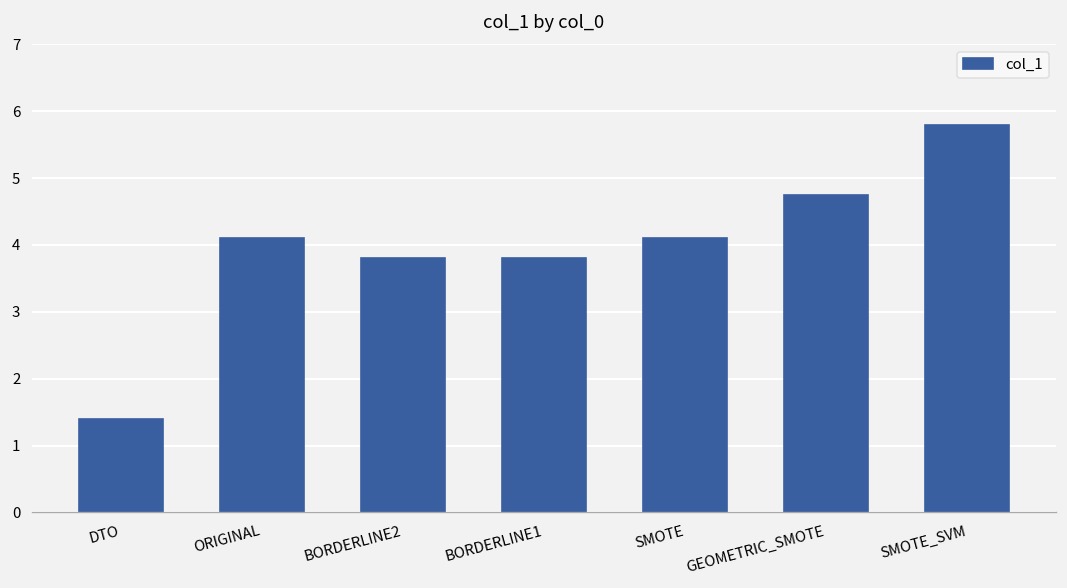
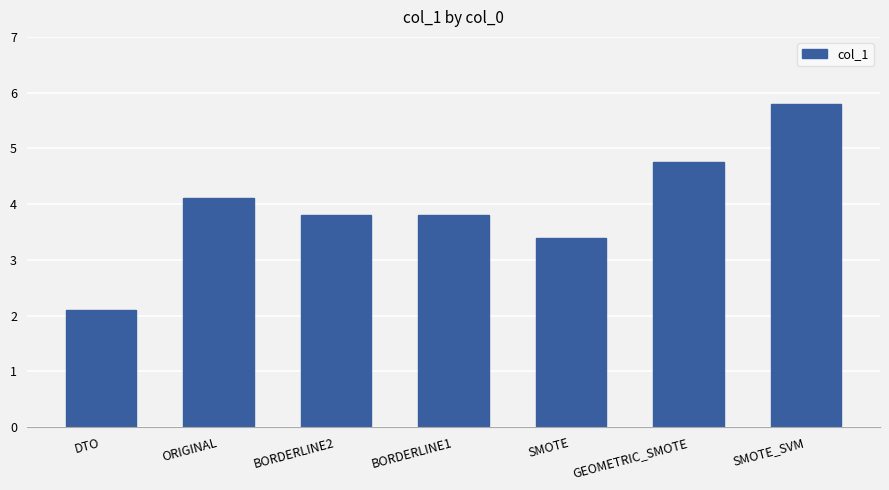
  {
-   "DTO": 1.4,
+   "DTO": 2.1,
    "ORIGINAL": 4.1,
    "BORDERLINE2": 3.8,
    "BORDERLINE1": 3.8,
-   "SMOTE": 4.1,
+   "SMOTE": 3.4,
    "GEOMETRIC_SMOTE": 4.8,
    "SMOTE_SVM": 5.8
  }
